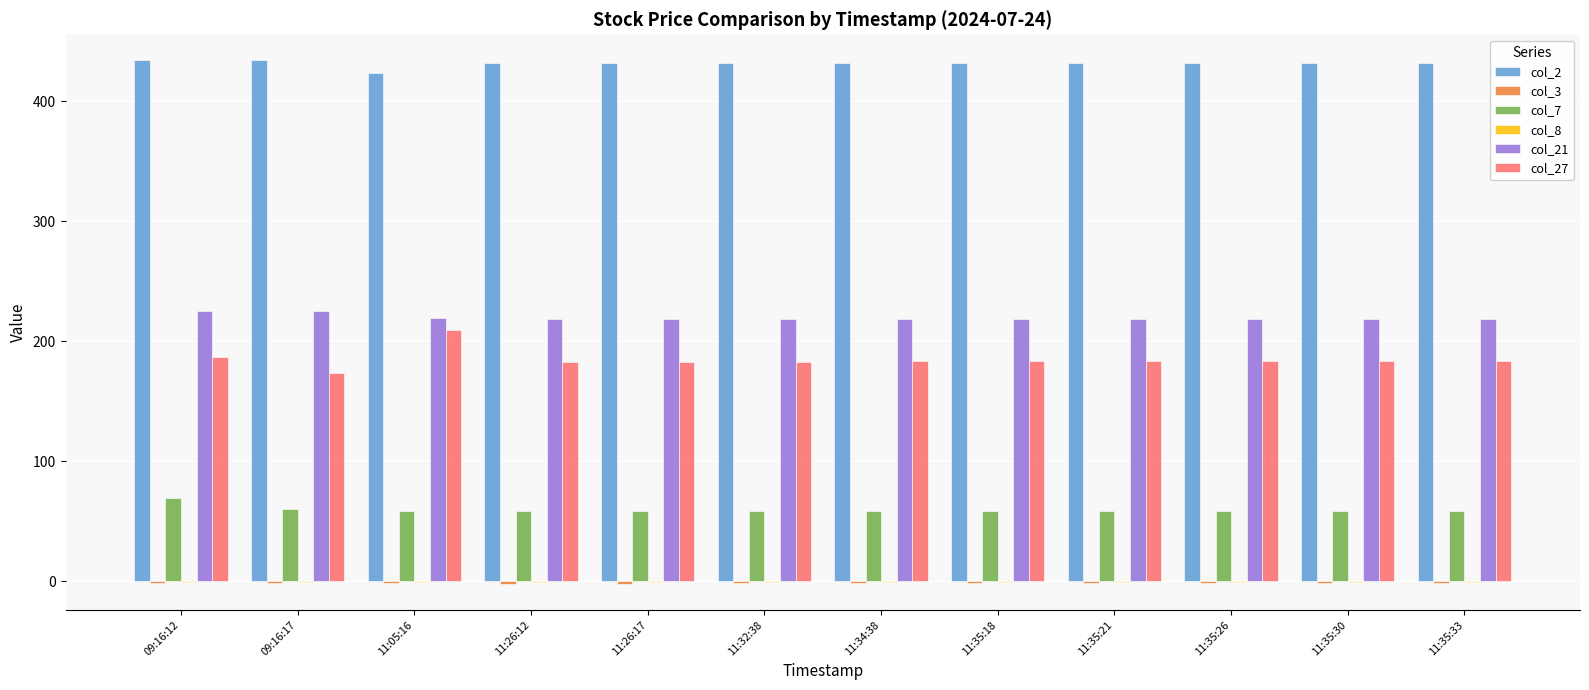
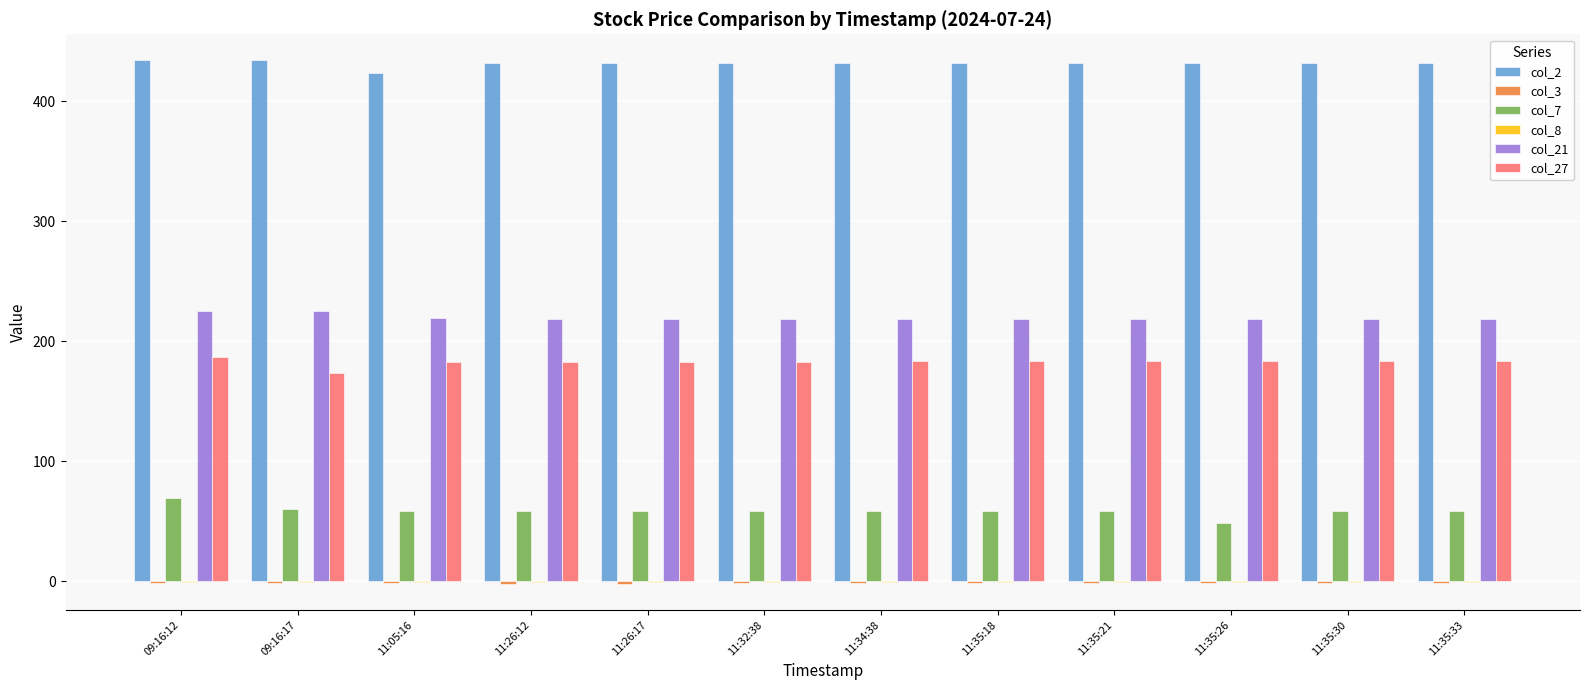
  {
    "col_2": {
      "09:16:12": 434,
      "09:16:17": 434,
      "11:05:16": 424,
      "11:26:12": 432,
      "11:26:17": 432,
      "11:32:38": 432,
      "11:34:38": 432,
      "11:35:18": 432,
      "11:35:21": 432,
      "11:35:26": 432,
      "11:35:30": 432,
      "11:35:33": 432
    },
    "col_3": {
      "11:26:12": -2,
      "11:26:17": -2
    },
    "col_7": {
      "09:16:12": 69,
      "09:16:17": 60,
      "11:05:16": 59,
      "11:26:12": 59,
      "11:26:17": 59,
      "11:32:38": 59,
      "11:34:38": 59,
      "11:35:18": 59,
      "11:35:21": 59,
-     "11:35:26": 59,
+     "11:35:26": 49,
      "11:35:30": 59,
      "11:35:33": 59
    },
    "col_21": {
      "09:16:12": 225,
      "09:16:17": 225,
      "11:05:16": 219,
      "11:26:12": 218,
      "11:26:17": 218,
      "11:32:38": 219,
      "11:34:38": 219,
      "11:35:18": 219,
      "11:35:21": 219,
      "11:35:26": 219,
      "11:35:30": 219,
      "11:35:33": 219
    },
    "col_27": {
      "09:16:12": 186,
      "09:16:17": 174,
-     "11:05:16": 209,
+     "11:05:16": 183,
      "11:26:12": 183,
      "11:26:17": 183,
      "11:32:38": 183,
      "11:34:38": 183,
      "11:35:18": 183,
      "11:35:21": 183,
      "11:35:26": 183,
      "11:35:30": 183,
      "11:35:33": 183
    }
  }
